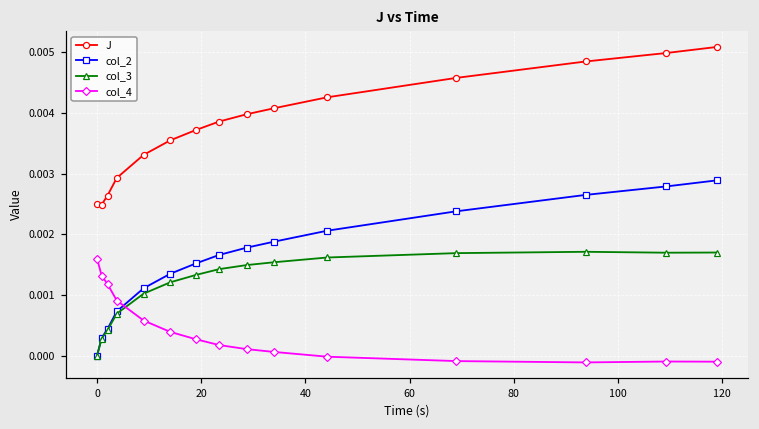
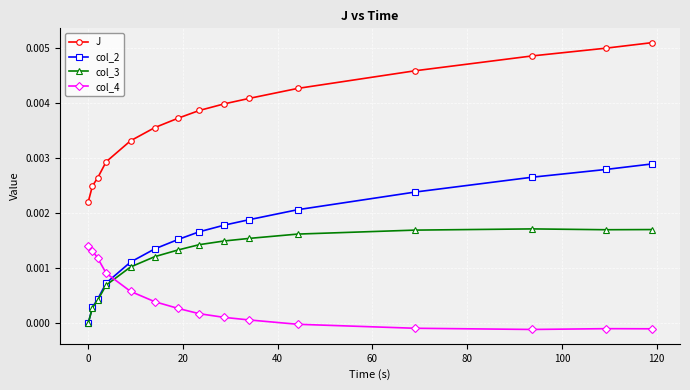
  {
    "J": {
-     "0": 0.0025
+     "0": 0.0022
    },
    "col_4": {
-     "0": 0.0016
+     "0": 0.0014
    }
  }
